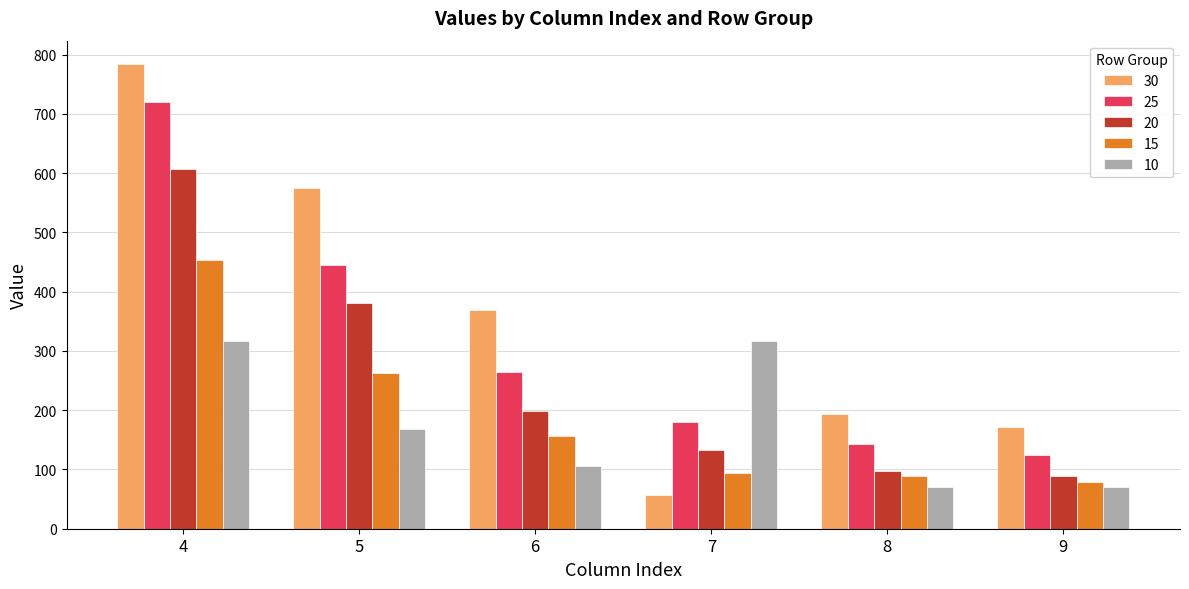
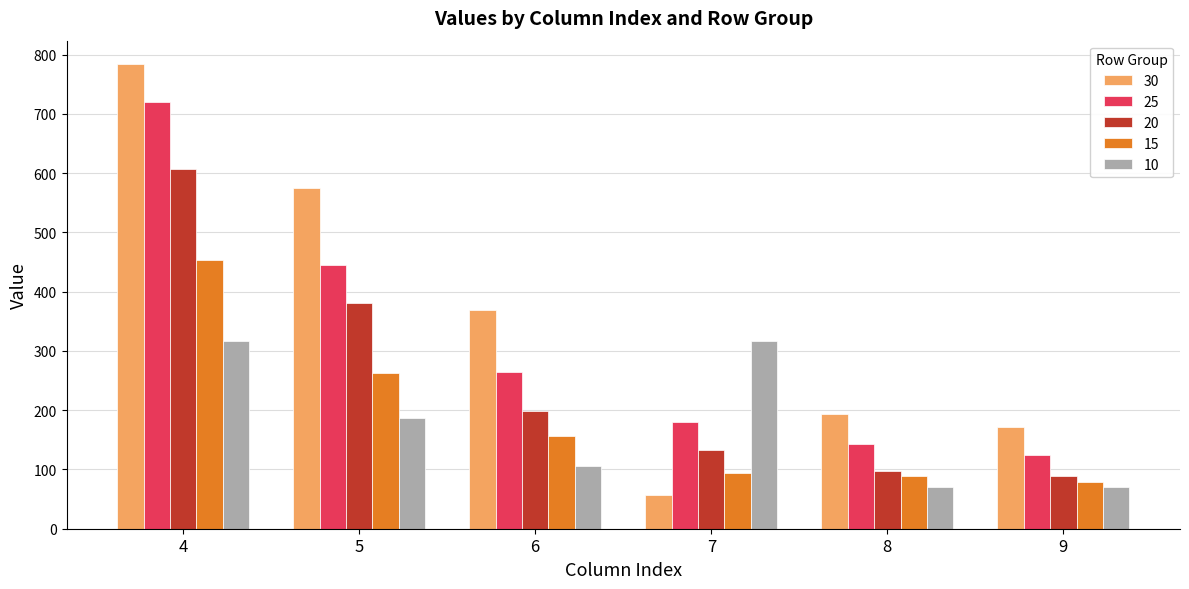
  {
    "30": {
      "4": 780,
      "5": 570,
      "6": 370,
      "7": 60,
      "8": 190,
      "9": 170
    },
    "25": {
      "4": 720,
      "5": 450,
      "6": 260,
      "7": 180,
      "8": 140,
      "9": 120
    },
    "20": {
      "4": 610,
      "5": 380,
      "6": 200,
      "7": 130,
      "8": 100,
      "9": 90
    },
    "15": {
      "4": 450,
      "5": 260,
      "6": 160,
      "7": 90,
      "8": 90,
      "9": 80
    },
    "10": {
      "4": 320,
-     "5": 170,
+     "5": 190,
      "6": 110,
      "7": 320,
      "8": 70,
      "9": 70
    }
  }
